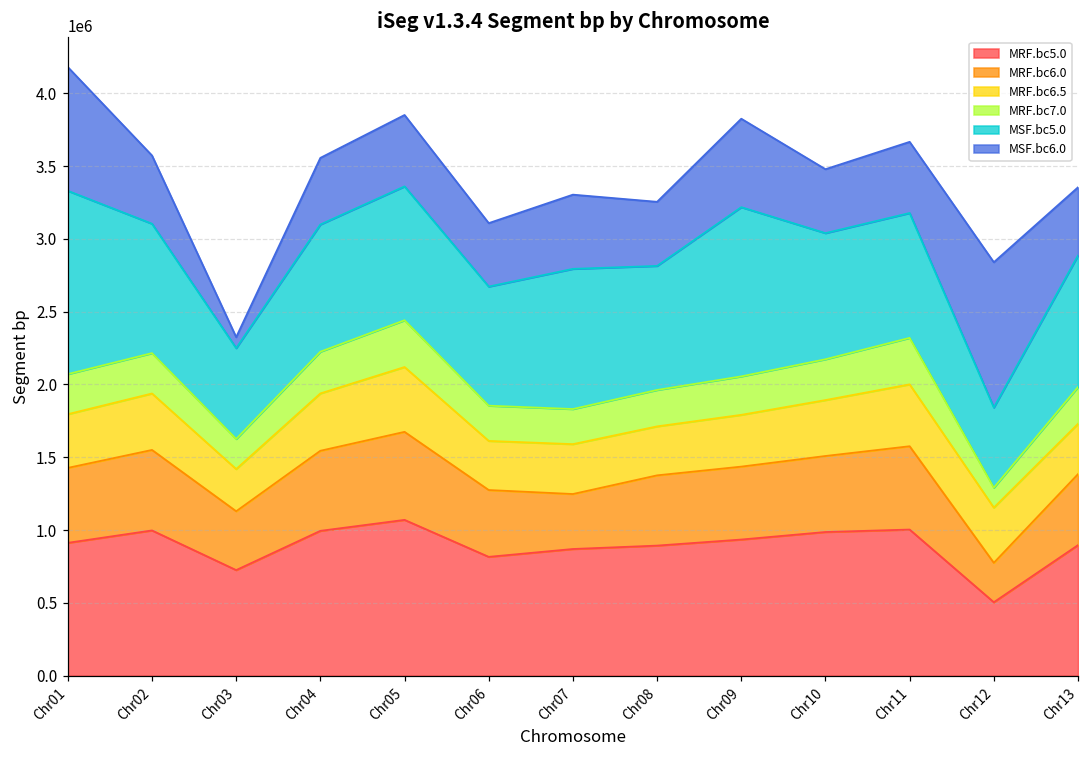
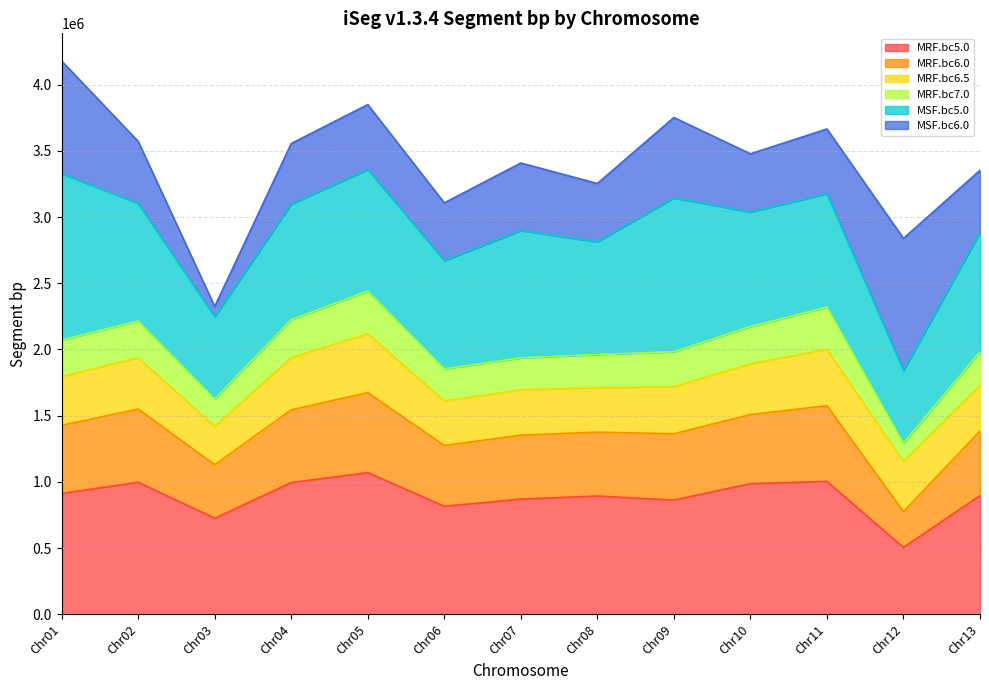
  {
    "MRF.bc5.0": {
      "Chr01": 910000,
      "Chr02": 1000000,
      "Chr03": 720000,
      "Chr04": 990000,
      "Chr05": 1070000,
      "Chr06": 820000,
      "Chr07": 870000,
      "Chr08": 890000,
-     "Chr09": 930000,
+     "Chr09": 860000,
      "Chr10": 990000,
      "Chr11": 1000000,
      "Chr12": 500000,
      "Chr13": 900000
    },
    "MRF.bc6.0": {
      "Chr01": 510000,
      "Chr02": 550000,
      "Chr03": 400000,
      "Chr04": 550000,
      "Chr05": 600000,
      "Chr06": 460000,
-     "Chr07": 380000,
+     "Chr07": 480000,
      "Chr08": 480000,
      "Chr09": 500000,
      "Chr10": 520000,
      "Chr11": 570000,
      "Chr12": 270000,
      "Chr13": 490000
    },
    "MRF.bc6.5": {
      "Chr01": 370000,
      "Chr02": 390000,
      "Chr03": 290000,
      "Chr04": 390000,
      "Chr05": 450000,
      "Chr06": 340000,
      "Chr07": 340000,
      "Chr08": 340000,
      "Chr09": 360000,
      "Chr10": 380000,
      "Chr11": 420000,
      "Chr12": 380000,
      "Chr13": 350000
    },
    "MRF.bc7.0": {
      "Chr01": 280000,
      "Chr02": 280000,
      "Chr03": 210000,
      "Chr04": 290000,
      "Chr05": 320000,
      "Chr06": 240000,
      "Chr07": 240000,
      "Chr08": 250000,
      "Chr09": 260000,
      "Chr10": 280000,
      "Chr11": 320000,
      "Chr12": 140000,
      "Chr13": 250000
    },
    "MSF.bc5.0": {
      "Chr01": 1260000,
      "Chr02": 890000,
      "Chr03": 620000,
      "Chr04": 870000,
      "Chr05": 920000,
      "Chr06": 820000,
      "Chr07": 960000,
      "Chr08": 850000,
      "Chr09": 1160000,
      "Chr10": 870000,
      "Chr11": 860000,
      "Chr12": 550000,
      "Chr13": 900000
    },
    "MSF.bc6.0": {
      "Chr01": 850000,
      "Chr02": 470000,
      "Chr03": 80000,
      "Chr04": 460000,
      "Chr05": 490000,
      "Chr06": 440000,
      "Chr07": 510000,
      "Chr08": 440000,
      "Chr09": 610000,
      "Chr10": 440000,
      "Chr11": 490000,
      "Chr12": 1000000,
      "Chr13": 470000
    }
  }
